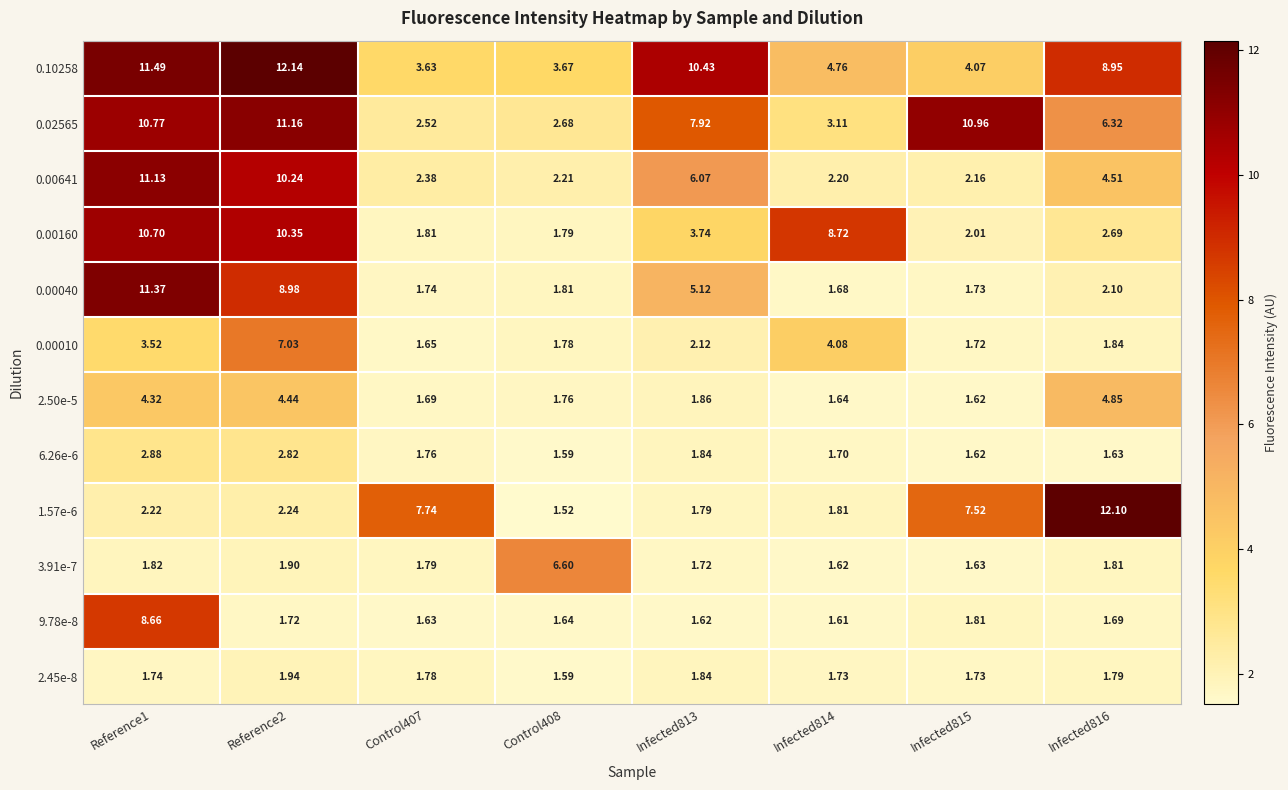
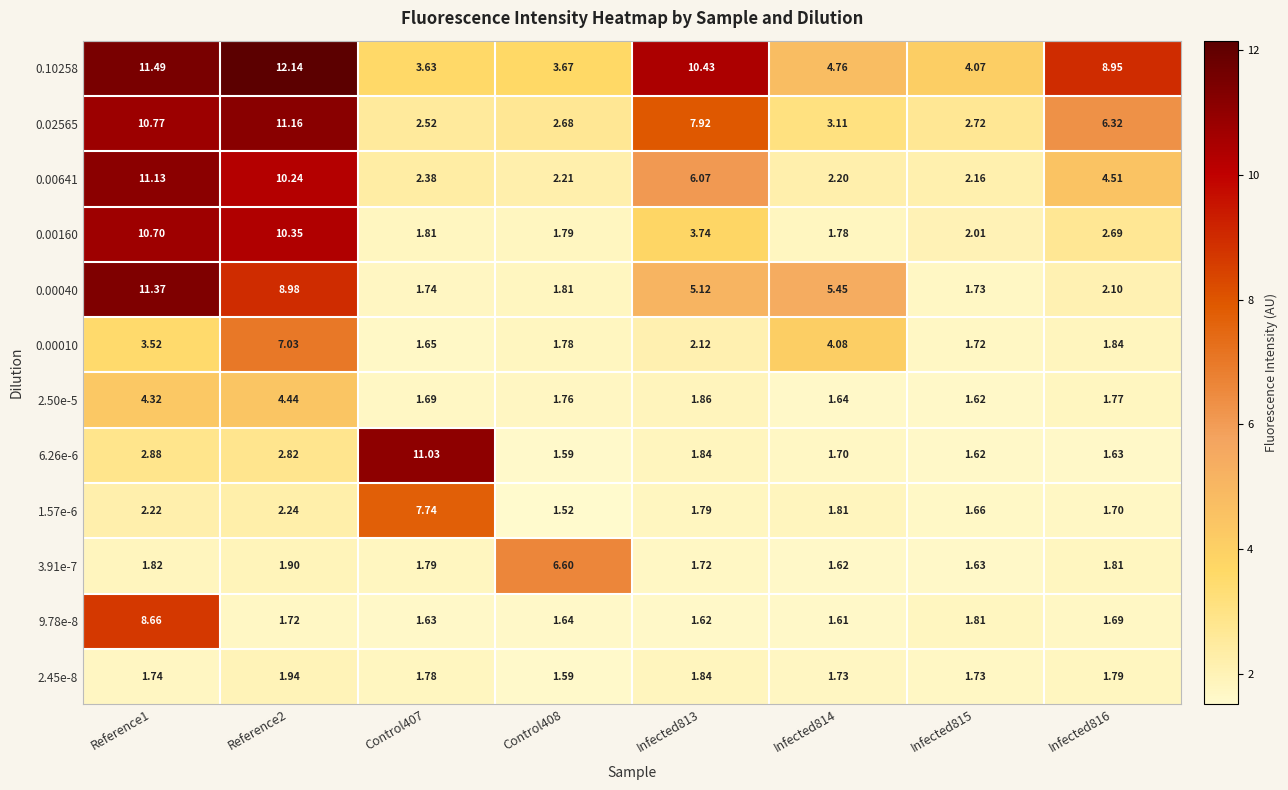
  {
    "0.10258": {
      "Reference1": 11.49,
      "Reference2": 12.14,
      "Control407": 3.63,
      "Control408": 3.67,
      "Infected813": 10.43,
      "Infected814": 4.76,
      "Infected815": 4.07,
      "Infected816": 8.95
    },
    "0.02565": {
      "Reference1": 10.77,
      "Reference2": 11.16,
      "Control407": 2.52,
      "Control408": 2.68,
      "Infected813": 7.92,
      "Infected814": 3.11,
-     "Infected815": 10.96,
+     "Infected815": 2.72,
      "Infected816": 6.32
    },
    "0.00641": {
      "Reference1": 11.13,
      "Reference2": 10.24,
      "Control407": 2.38,
      "Control408": 2.21,
      "Infected813": 6.07,
      "Infected814": 2.20,
      "Infected815": 2.16,
      "Infected816": 4.51
    },
    "0.00160": {
      "Reference1": 10.70,
      "Reference2": 10.35,
      "Control407": 1.81,
      "Control408": 1.79,
      "Infected813": 3.74,
-     "Infected814": 8.72,
+     "Infected814": 1.78,
      "Infected815": 2.01,
      "Infected816": 2.69
    },
    "0.00040": {
      "Reference1": 11.37,
      "Reference2": 8.98,
      "Control407": 1.74,
      "Control408": 1.81,
      "Infected813": 5.12,
-     "Infected814": 1.68,
+     "Infected814": 5.45,
      "Infected815": 1.73,
      "Infected816": 2.10
    },
    "0.00010": {
      "Reference1": 3.52,
      "Reference2": 7.03,
      "Control407": 1.65,
      "Control408": 1.78,
      "Infected813": 2.12,
      "Infected814": 4.08,
      "Infected815": 1.72,
      "Infected816": 1.84
    },
    "2.50e-5": {
      "Reference1": 4.32,
      "Reference2": 4.44,
      "Control407": 1.69,
      "Control408": 1.76,
      "Infected813": 1.86,
      "Infected814": 1.64,
      "Infected815": 1.62,
-     "Infected816": 4.85
+     "Infected816": 1.77
    },
    "6.26e-6": {
      "Reference1": 2.88,
      "Reference2": 2.82,
-     "Control407": 1.76,
+     "Control407": 11.03,
      "Control408": 1.59,
      "Infected813": 1.84,
      "Infected814": 1.70,
      "Infected815": 1.62,
      "Infected816": 1.63
    },
    "1.57e-6": {
      "Reference1": 2.22,
      "Reference2": 2.24,
      "Control407": 7.74,
      "Control408": 1.52,
      "Infected813": 1.79,
      "Infected814": 1.81,
-     "Infected815": 7.52,
-     "Infected816": 12.10
+     "Infected815": 1.66,
+     "Infected816": 1.70
    },
    "3.91e-7": {
      "Reference1": 1.82,
      "Reference2": 1.90,
      "Control407": 1.79,
      "Control408": 6.60,
      "Infected813": 1.72,
      "Infected814": 1.62,
      "Infected815": 1.63,
      "Infected816": 1.81
    },
    "9.78e-8": {
      "Reference1": 8.66,
      "Reference2": 1.72,
      "Control407": 1.63,
      "Control408": 1.64,
      "Infected813": 1.62,
      "Infected814": 1.61,
      "Infected815": 1.81,
      "Infected816": 1.69
    },
    "2.45e-8": {
      "Reference1": 1.74,
      "Reference2": 1.94,
      "Control407": 1.78,
      "Control408": 1.59,
      "Infected813": 1.84,
      "Infected814": 1.73,
      "Infected815": 1.73,
      "Infected816": 1.79
    }
  }
